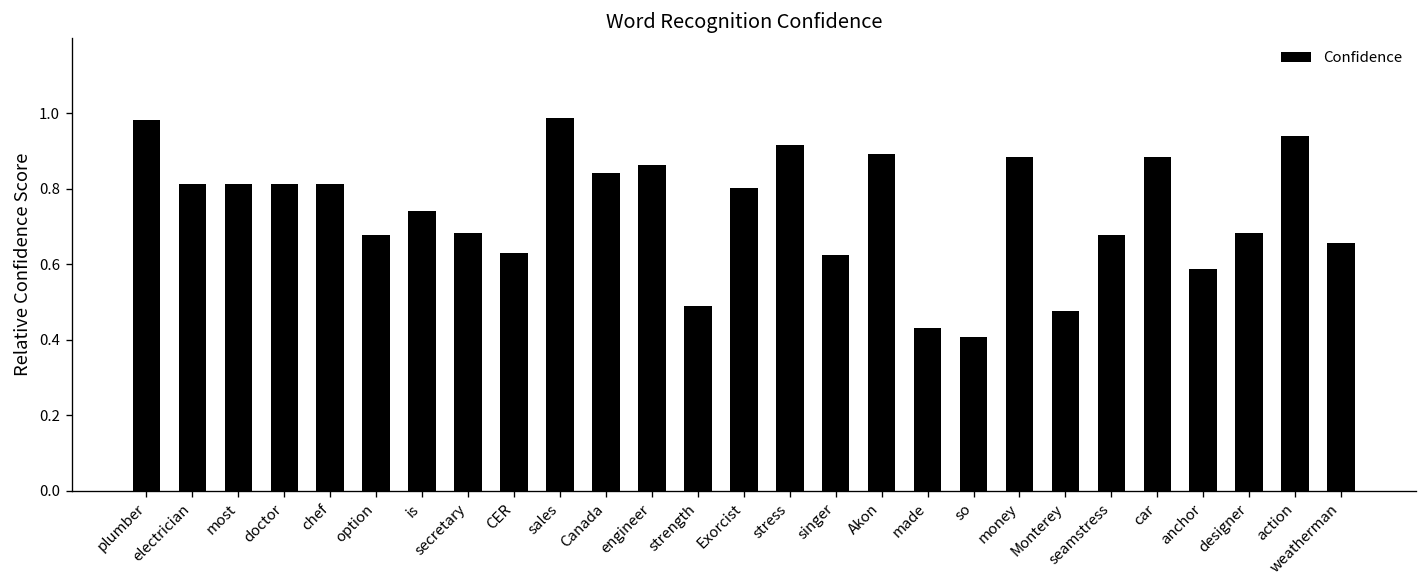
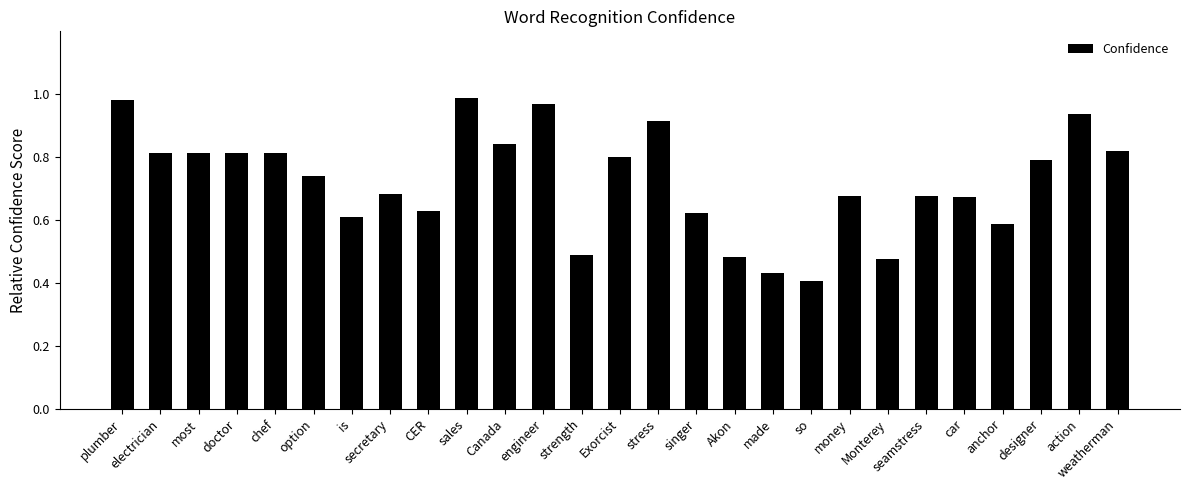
  {
    "plumber": 0.98,
    "electrician": 0.81,
    "most": 0.81,
    "doctor": 0.81,
    "chef": 0.81,
-   "option": 0.68,
-   "is": 0.74,
+   "option": 0.74,
+   "is": 0.61,
    "secretary": 0.68,
    "CER": 0.63,
    "sales": 0.99,
    "Canada": 0.84,
-   "engineer": 0.86,
+   "engineer": 0.97,
    "strength": 0.49,
    "Exorcist": 0.80,
    "stress": 0.91,
    "singer": 0.62,
-   "Akon": 0.89,
+   "Akon": 0.48,
    "made": 0.43,
    "so": 0.41,
-   "money": 0.88,
+   "money": 0.68,
    "Monterey": 0.47,
    "seamstress": 0.68,
-   "car": 0.88,
+   "car": 0.67,
    "anchor": 0.59,
-   "designer": 0.68,
+   "designer": 0.79,
    "action": 0.94,
-   "weatherman": 0.66
+   "weatherman": 0.82
  }
